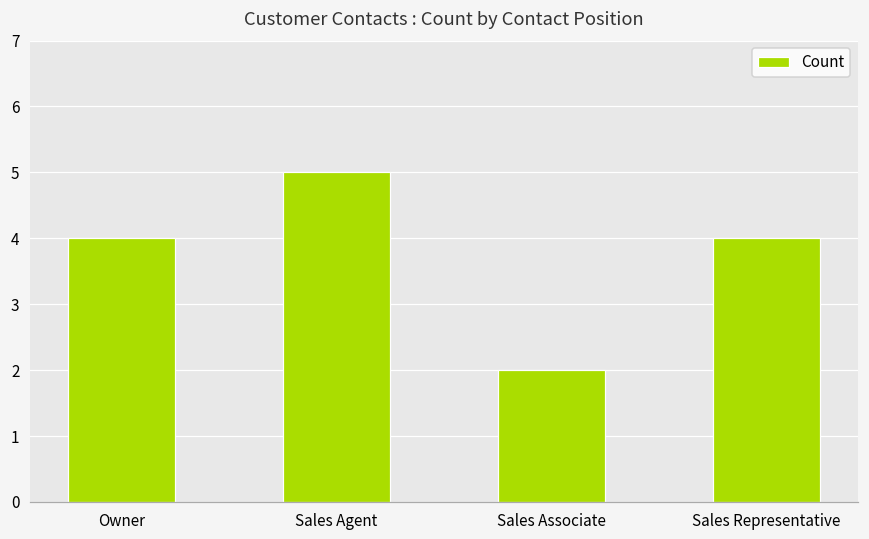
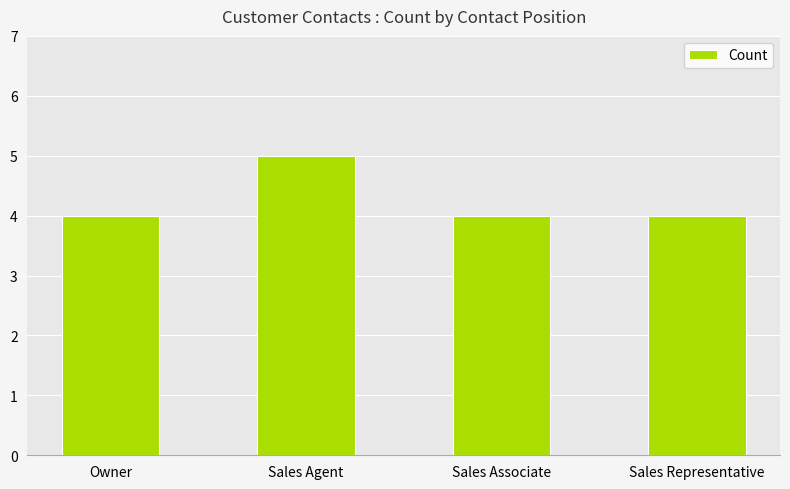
  {
    "Owner": 4,
    "Sales Agent": 5,
-   "Sales Associate": 2,
+   "Sales Associate": 4,
    "Sales Representative": 4
  }
